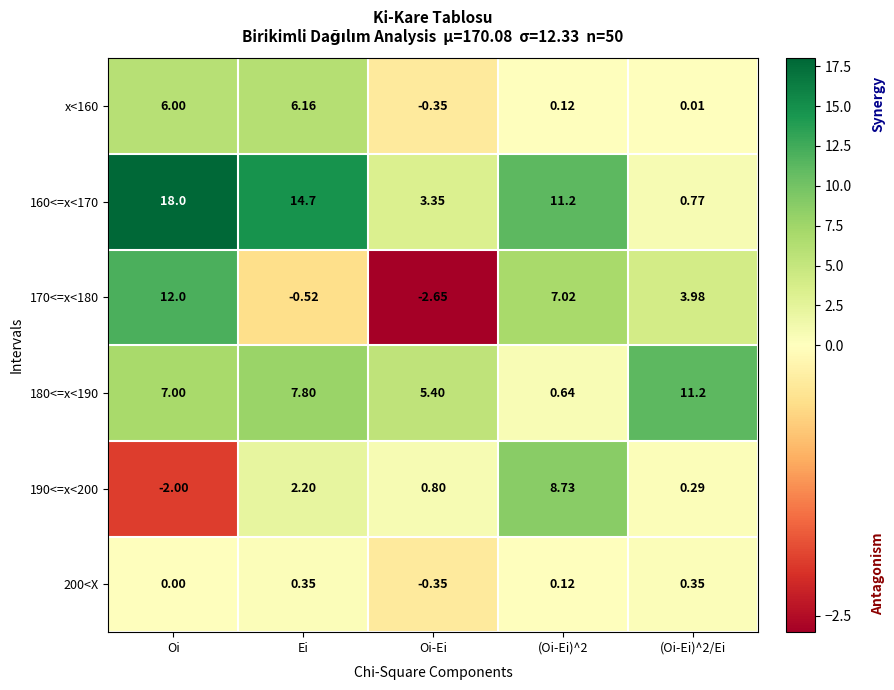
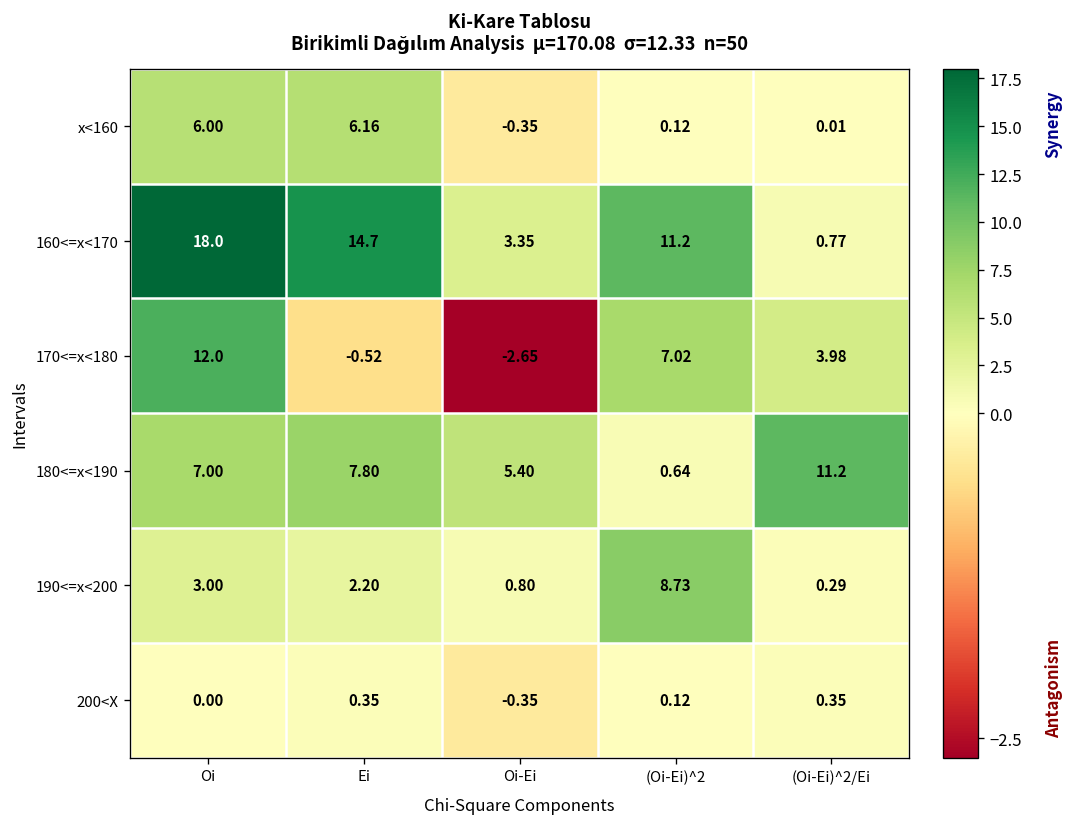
  {
    "x<160": {
      "Oi": 6.00,
      "Ei": 6.16,
      "Oi-Ei": -0.35,
      "(Oi-Ei)^2": 0.12,
      "(Oi-Ei)^2/Ei": 0.01
    },
    "160<=x<170": {
      "Oi": 18.0,
      "Ei": 14.7,
      "Oi-Ei": 3.35,
      "(Oi-Ei)^2": 11.2,
      "(Oi-Ei)^2/Ei": 0.77
    },
    "170<=x<180": {
      "Oi": 12.0,
      "Ei": -0.52,
      "Oi-Ei": -2.65,
      "(Oi-Ei)^2": 7.02,
      "(Oi-Ei)^2/Ei": 3.98
    },
    "180<=x<190": {
      "Oi": 7.00,
      "Ei": 7.80,
      "Oi-Ei": 5.40,
      "(Oi-Ei)^2": 0.64,
      "(Oi-Ei)^2/Ei": 11.2
    },
    "190<=x<200": {
-     "Oi": -2.00,
+     "Oi": 3.00,
      "Ei": 2.20,
      "Oi-Ei": 0.80,
      "(Oi-Ei)^2": 8.73,
      "(Oi-Ei)^2/Ei": 0.29
    },
    "200<X": {
      "Oi": 0.00,
      "Ei": 0.35,
      "Oi-Ei": -0.35,
      "(Oi-Ei)^2": 0.12,
      "(Oi-Ei)^2/Ei": 0.35
    }
  }
